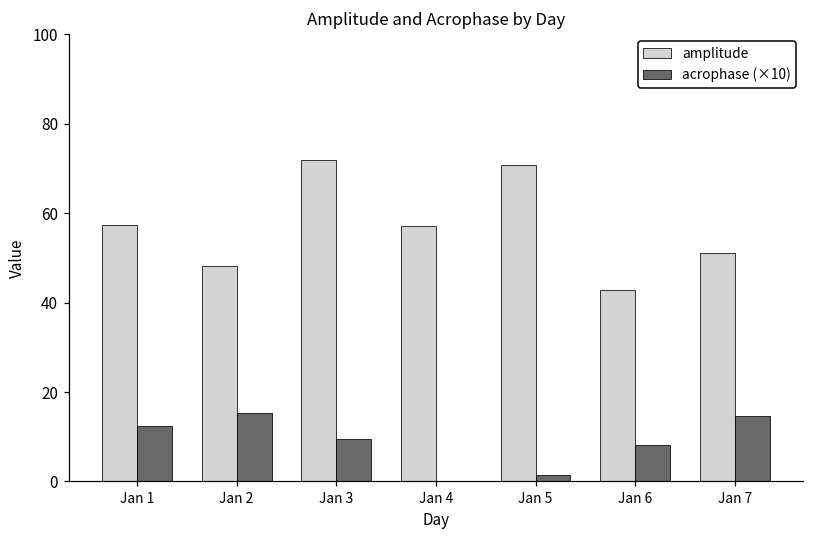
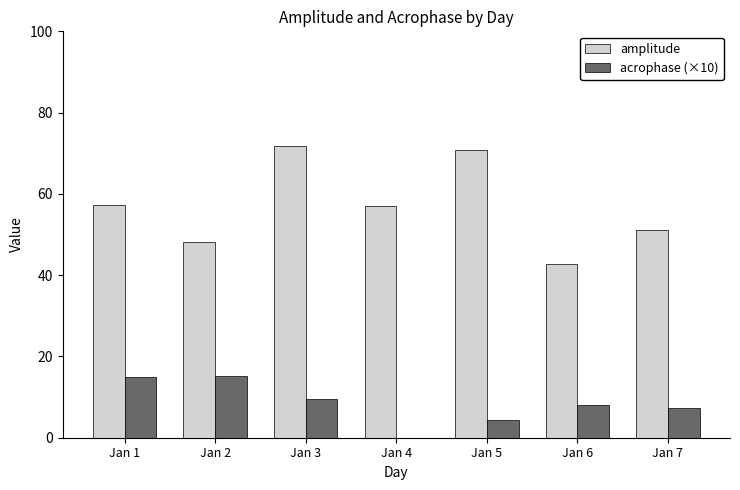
  {
    "amplitude": {
      "Jan 1": 57,
      "Jan 2": 48,
      "Jan 3": 72,
      "Jan 4": 57,
      "Jan 5": 71,
      "Jan 6": 43,
      "Jan 7": 51
    },
    "acrophase (×10)": {
-     "Jan 1": 12,
+     "Jan 1": 15,
      "Jan 2": 15,
      "Jan 3": 9,
-     "Jan 5": 2,
+     "Jan 5": 4,
      "Jan 6": 8,
-     "Jan 7": 15
+     "Jan 7": 7
    }
  }
